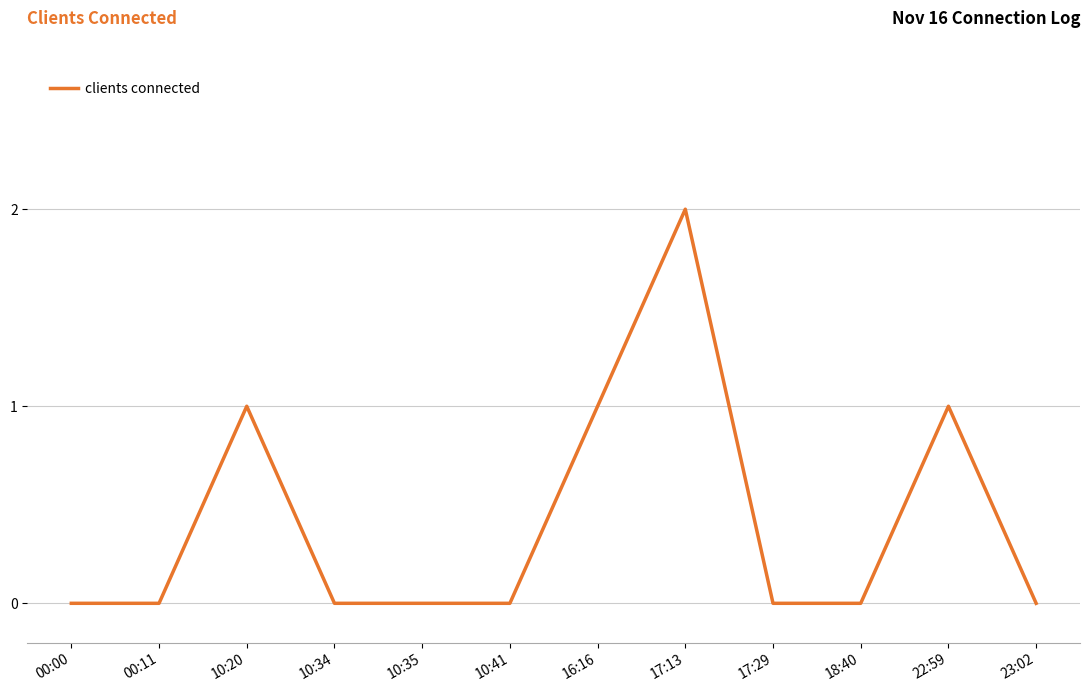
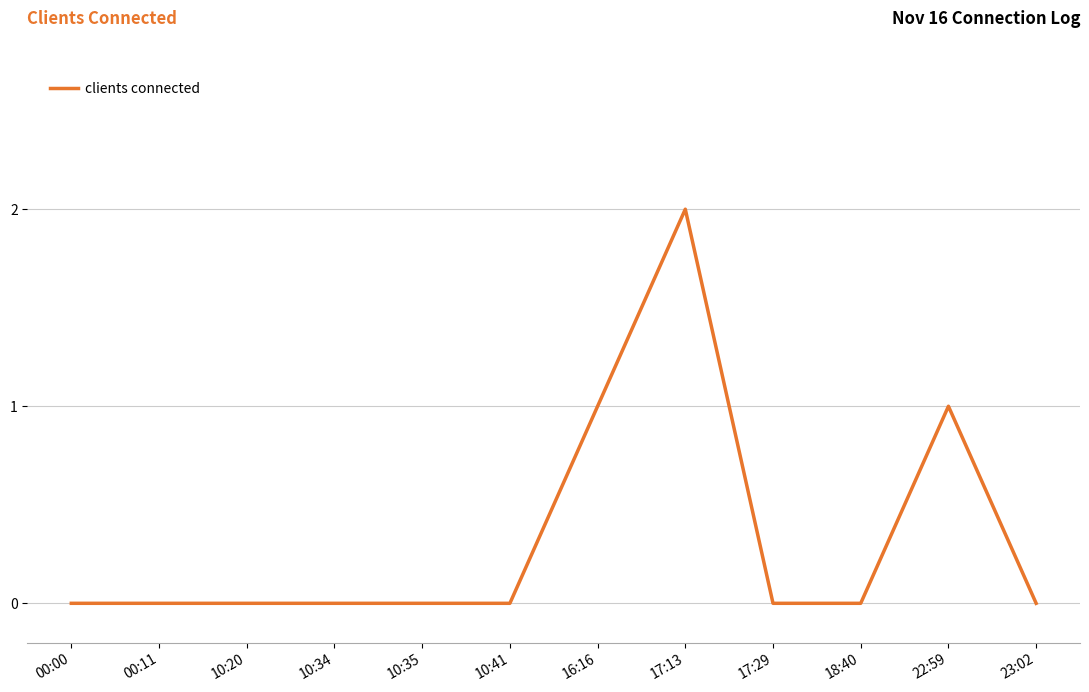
  {
    "00:00": 0,
    "00:11": 0,
-   "10:20": 1,
+   "10:20": 0,
    "10:34": 0,
    "10:35": 0,
    "10:41": 0,
    "16:16": 1,
    "17:13": 2,
    "17:29": 0,
    "18:40": 0,
    "22:59": 1,
    "23:02": 0
  }
